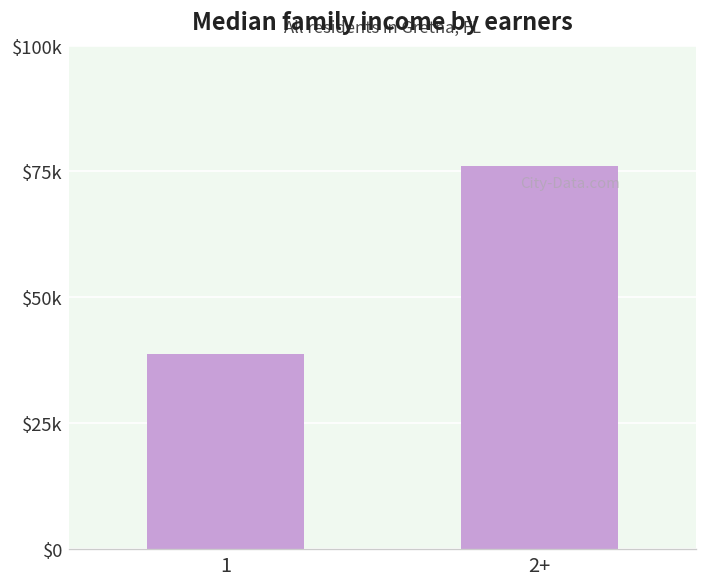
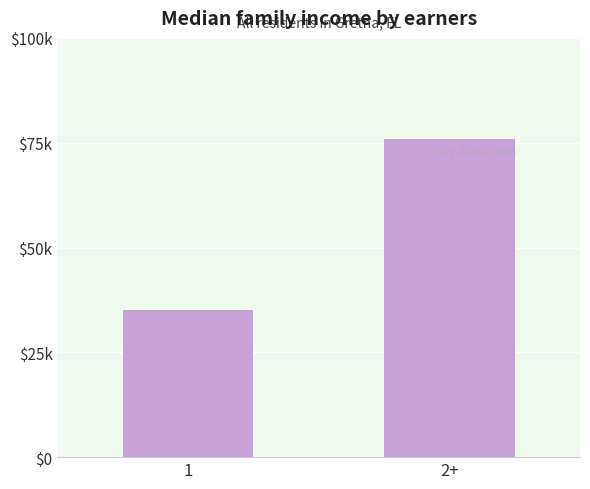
  {
-   "1": "$39000",
+   "1": "$35000",
    "2+": "$76000"
  }
